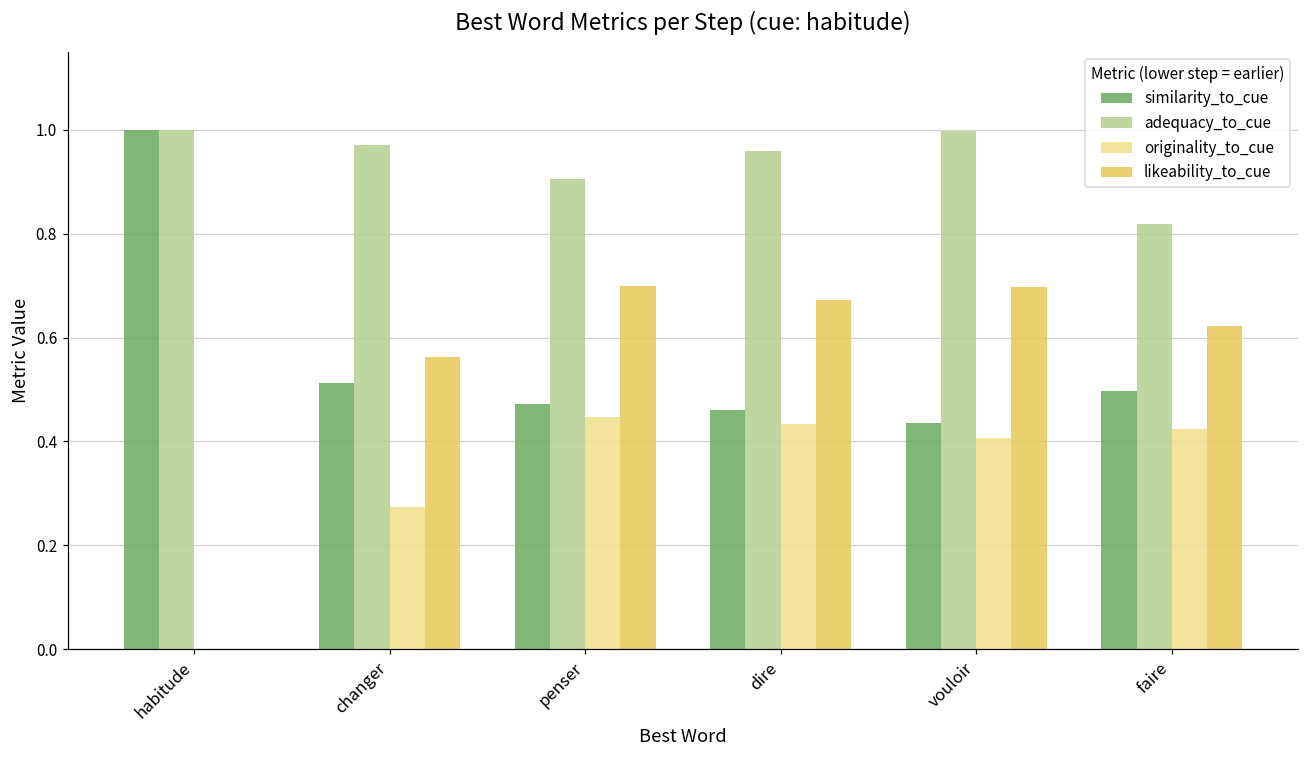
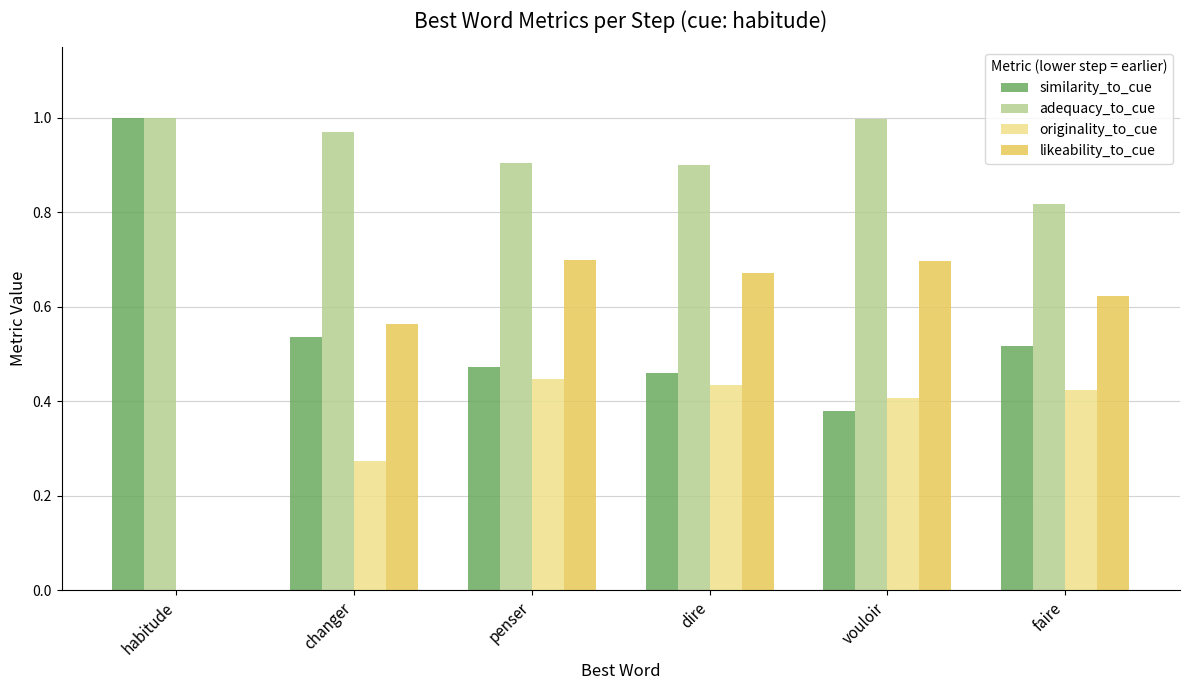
  {
    "similarity_to_cue": {
      "habitude": 1.00,
-     "changer": 0.51,
+     "changer": 0.54,
      "penser": 0.47,
      "dire": 0.46,
-     "vouloir": 0.44,
-     "faire": 0.50
+     "vouloir": 0.38,
+     "faire": 0.52
    },
    "adequacy_to_cue": {
      "habitude": 1.00,
      "changer": 0.97,
      "penser": 0.90,
-     "dire": 0.96,
+     "dire": 0.90,
      "vouloir": 1.00,
      "faire": 0.82
    }
  }
